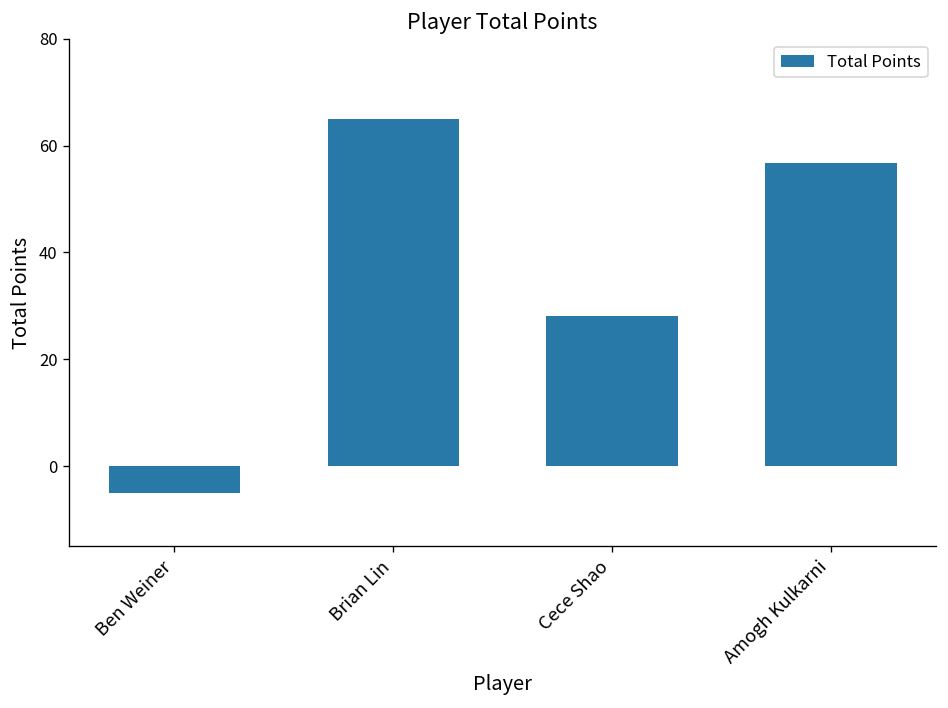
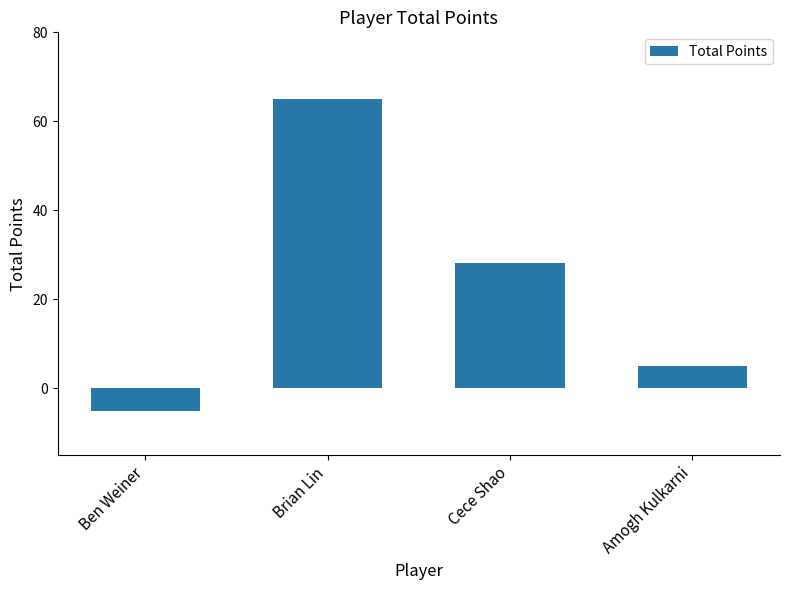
  {
    "Ben Weiner": -5,
    "Brian Lin": 65,
    "Cece Shao": 28,
-   "Amogh Kulkarni": 57
+   "Amogh Kulkarni": 5
  }
